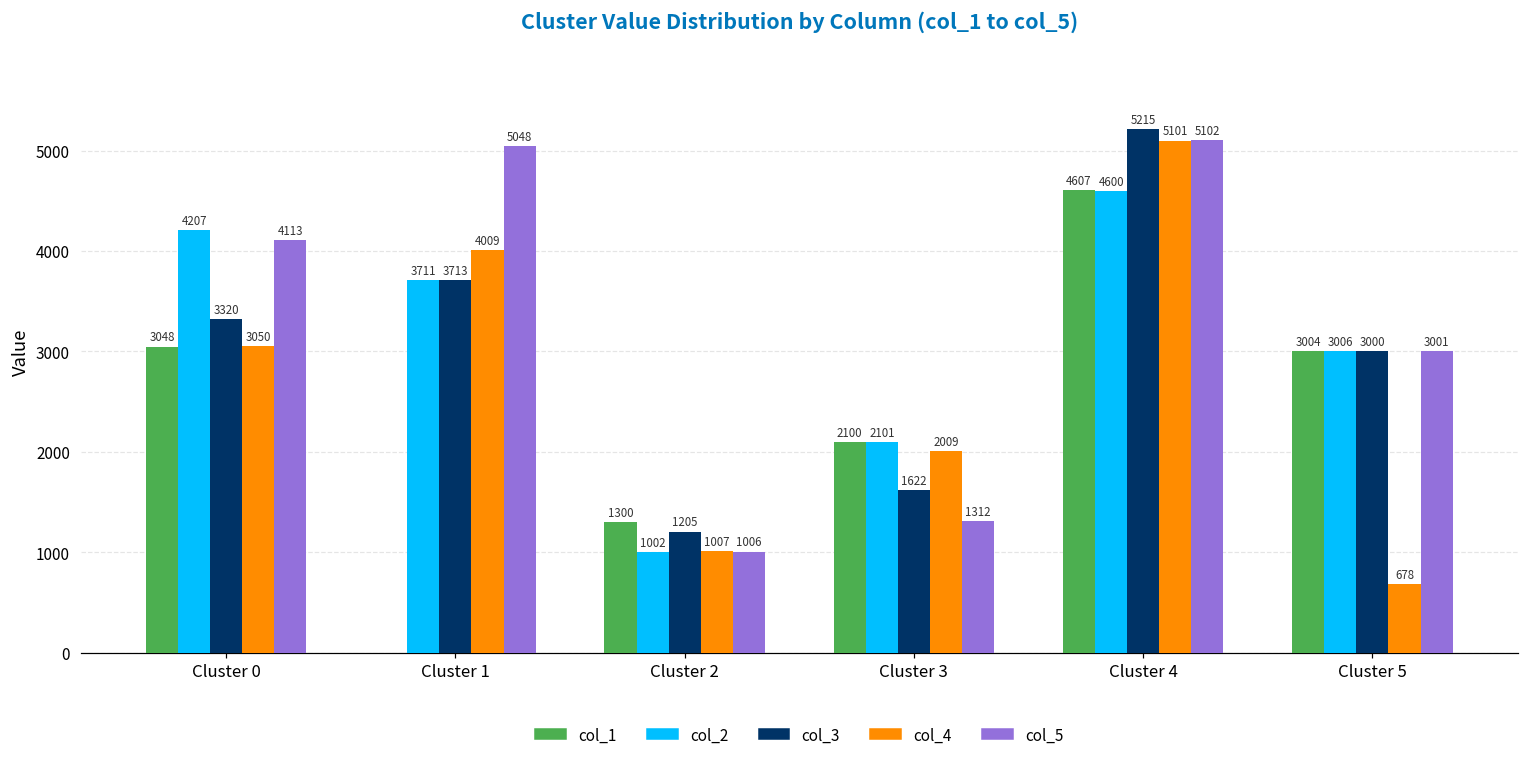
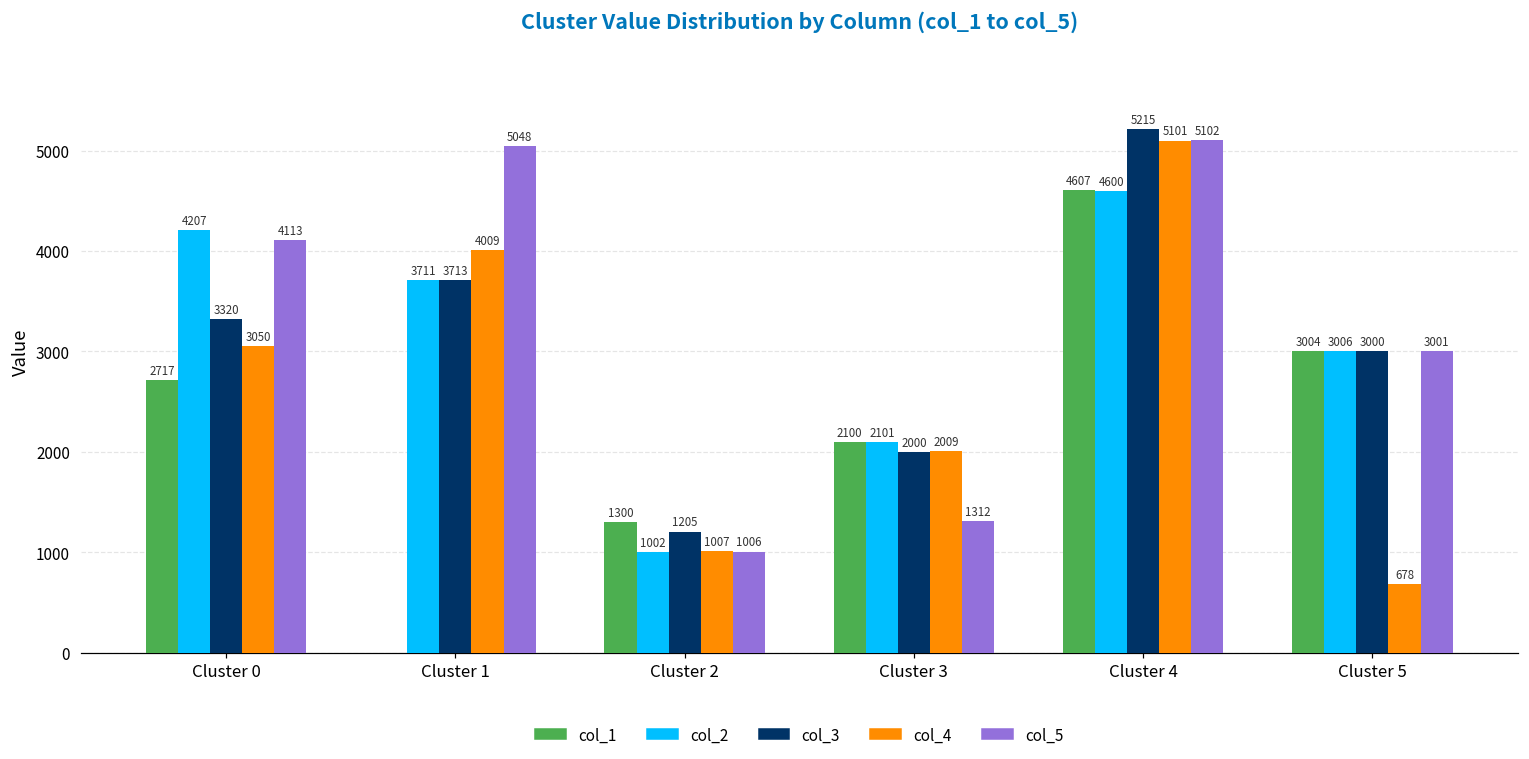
  {
    "col_1": {
-     "Cluster 0": 3048,
+     "Cluster 0": 2717,
      "Cluster 2": 1300,
      "Cluster 3": 2100,
      "Cluster 4": 4607,
      "Cluster 5": 3004
    },
    "col_2": {
      "Cluster 0": 4207,
      "Cluster 1": 3711,
      "Cluster 2": 1002,
      "Cluster 3": 2101,
      "Cluster 4": 4600,
      "Cluster 5": 3006
    },
    "col_3": {
      "Cluster 0": 3320,
      "Cluster 1": 3713,
      "Cluster 2": 1205,
-     "Cluster 3": 1622,
+     "Cluster 3": 2000,
      "Cluster 4": 5215,
      "Cluster 5": 3000
    },
    "col_4": {
      "Cluster 0": 3050,
      "Cluster 1": 4009,
      "Cluster 2": 1007,
      "Cluster 3": 2009,
      "Cluster 4": 5101,
      "Cluster 5": 678
    },
    "col_5": {
      "Cluster 0": 4113,
      "Cluster 1": 5048,
      "Cluster 2": 1006,
      "Cluster 3": 1312,
      "Cluster 4": 5102,
      "Cluster 5": 3001
    }
  }
